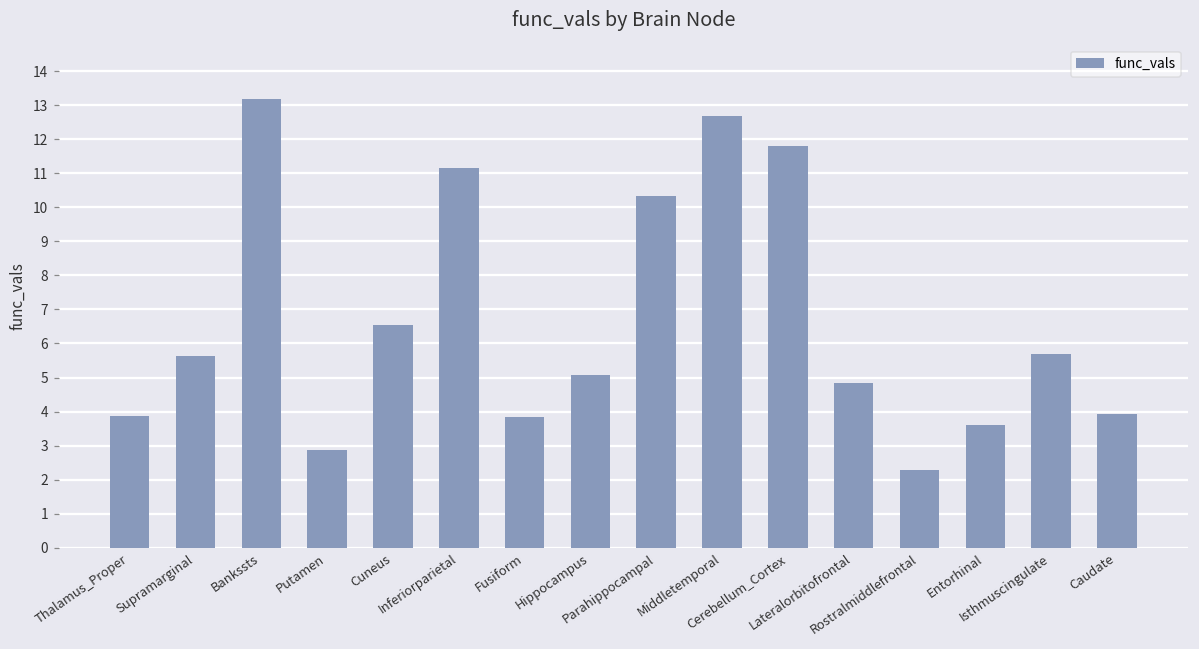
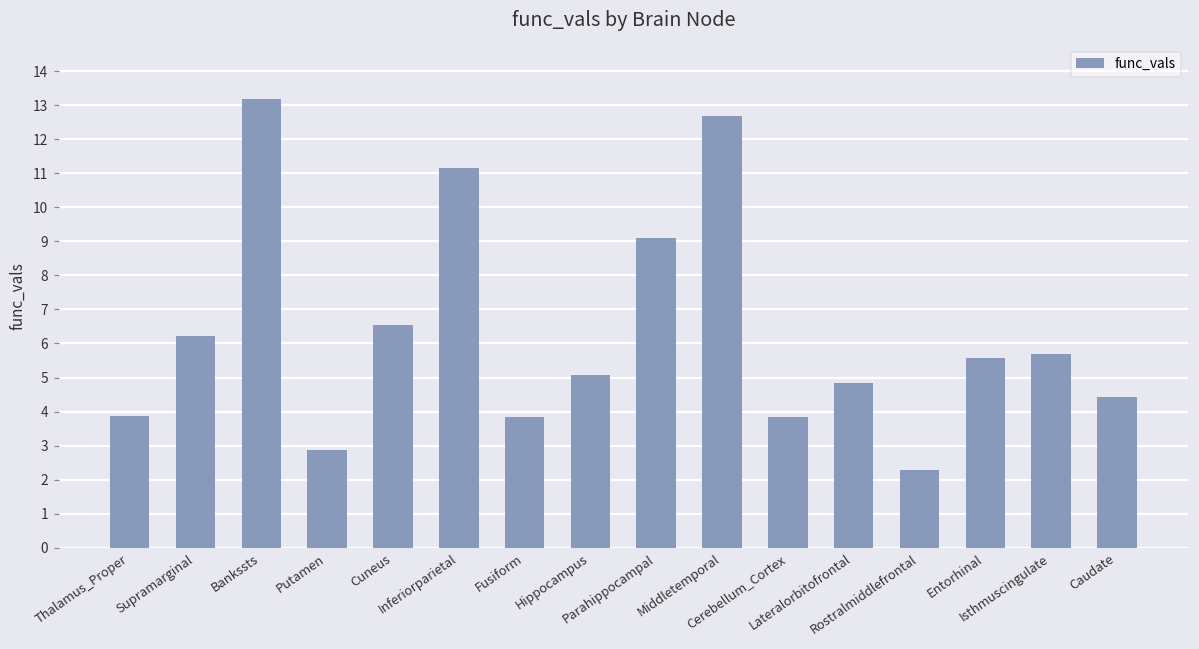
  {
    "Thalamus_Proper": 3.9,
-   "Supramarginal": 5.6,
+   "Supramarginal": 6.2,
    "Bankssts": 13.2,
    "Putamen": 2.9,
    "Cuneus": 6.5,
    "Inferiorparietal": 11.1,
    "Fusiform": 3.8,
    "Hippocampus": 5.1,
-   "Parahippocampal": 10.3,
+   "Parahippocampal": 9.1,
    "Middletemporal": 12.7,
-   "Cerebellum_Cortex": 11.8,
+   "Cerebellum_Cortex": 3.8,
    "Lateralorbitofrontal": 4.8,
    "Rostralmiddlefrontal": 2.3,
-   "Entorhinal": 3.6,
+   "Entorhinal": 5.6,
    "Isthmuscingulate": 5.7,
-   "Caudate": 3.9
+   "Caudate": 4.4
  }
